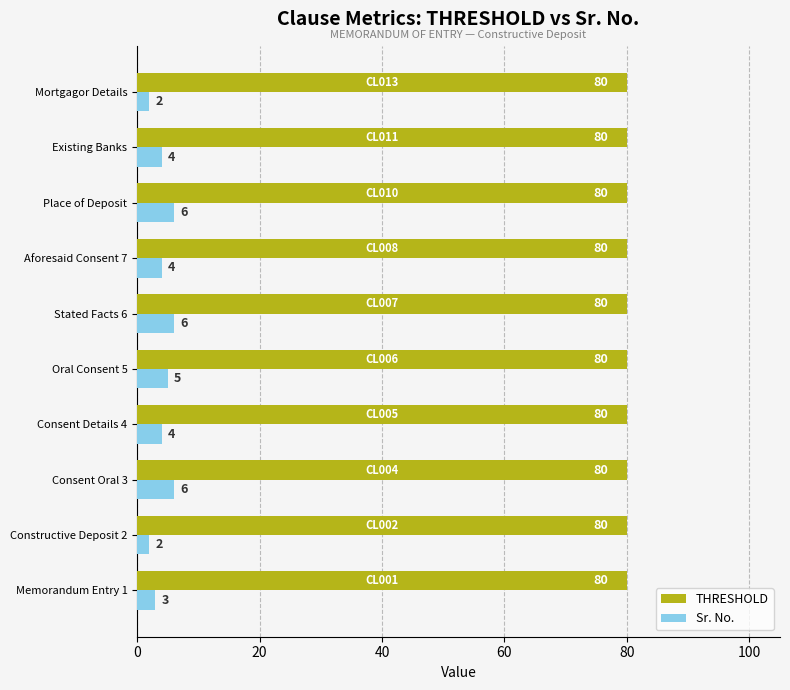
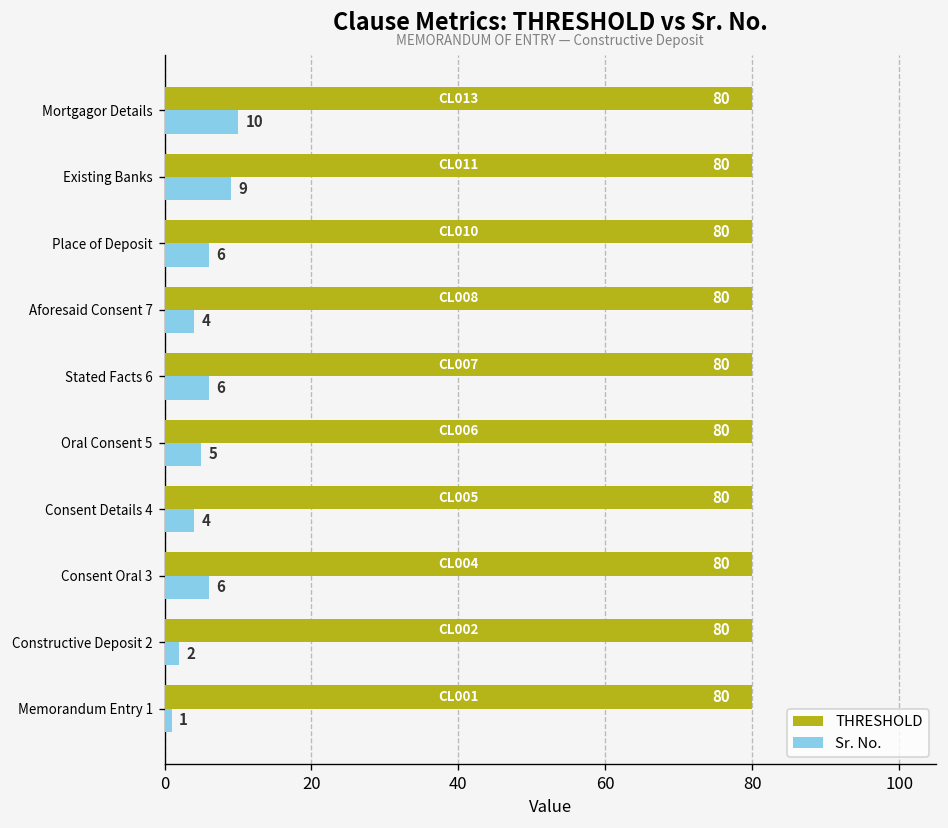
  {
    "THRESHOLD": {
      "Mortgagor Details": 80,
      "Existing Banks": 80,
      "Place of Deposit": 80,
      "Aforesaid Consent 7": 80,
      "Stated Facts 6": 80,
      "Oral Consent 5": 80,
      "Consent Details 4": 80,
      "Consent Oral 3": 80,
      "Constructive Deposit 2": 80,
      "Memorandum Entry 1": 80
    },
    "Sr. No.": {
-     "Mortgagor Details": 2,
-     "Existing Banks": 4,
+     "Mortgagor Details": 10,
+     "Existing Banks": 9,
      "Place of Deposit": 6,
      "Aforesaid Consent 7": 4,
      "Stated Facts 6": 6,
      "Oral Consent 5": 5,
      "Consent Details 4": 4,
      "Consent Oral 3": 6,
      "Constructive Deposit 2": 2,
-     "Memorandum Entry 1": 3
+     "Memorandum Entry 1": 1
    }
  }
